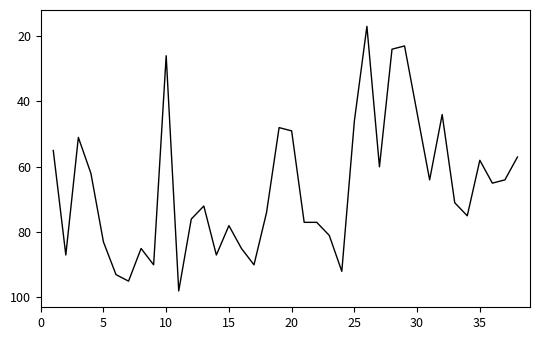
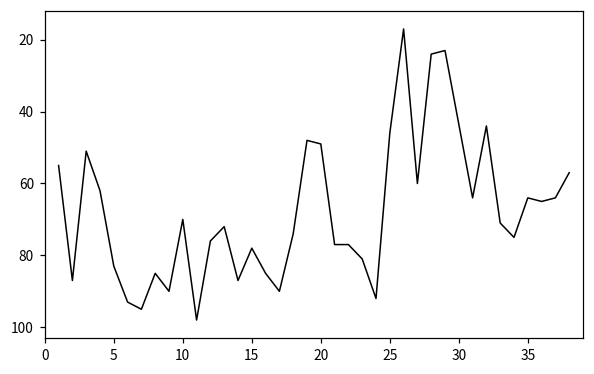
  {
    "5": 83,
-   "10": 26,
+   "10": 70,
    "15": 78,
    "20": 49,
    "25": 46,
-   "35": 58
+   "35": 64
  }
